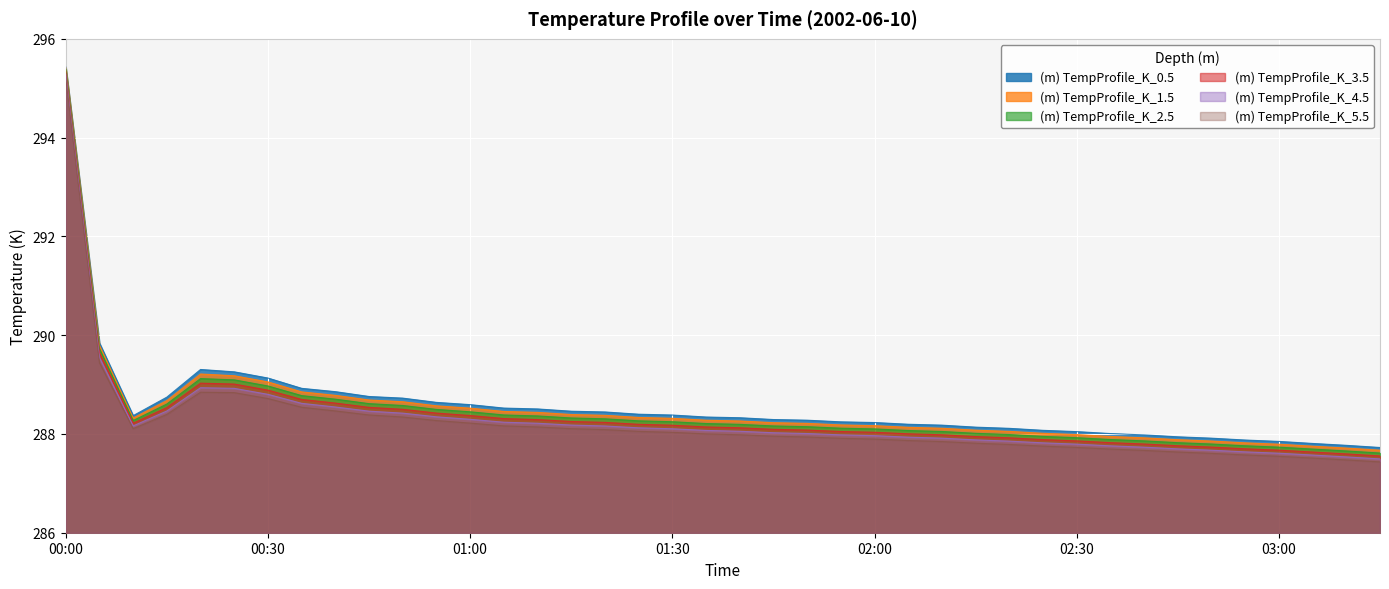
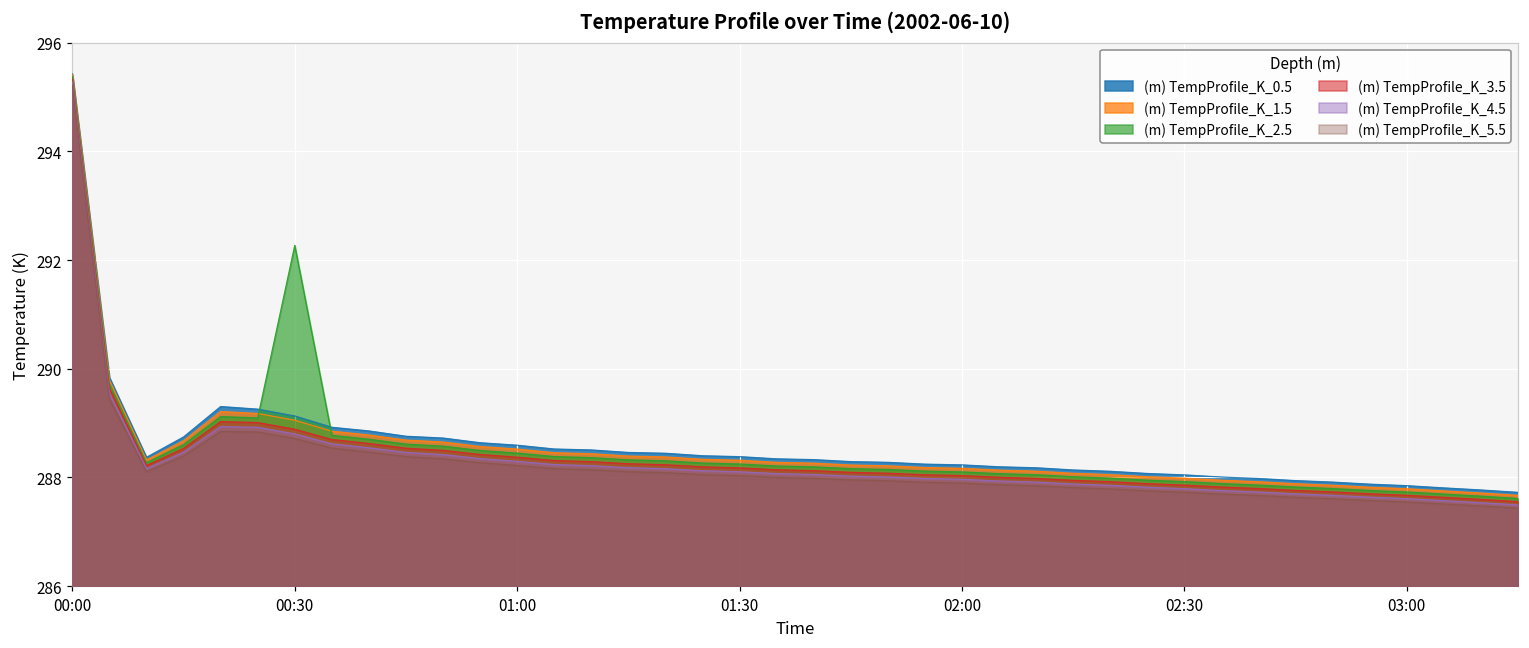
  {
    "(m) TempProfile_K_0.5": {
      "00:30": 289.1,
      "01:00": 288.6,
      "01:30": 288.4,
      "02:00": 288.2,
      "02:30": 288.0,
      "03:00": 287.8
    },
    "(m) TempProfile_K_1.5": {
      "00:30": 289.1,
      "01:00": 288.5,
      "01:30": 288.3,
      "02:00": 288.2,
      "02:30": 288.0,
      "03:00": 287.8
    },
    "(m) TempProfile_K_2.5": {
-     "00:30": 289.0,
+     "00:30": 292.3,
      "01:00": 288.4,
      "01:30": 288.2,
      "02:00": 288.1,
      "02:30": 287.9,
      "03:00": 287.7
    },
    "(m) TempProfile_K_3.5": {
      "00:30": 288.9,
      "01:00": 288.4,
      "01:30": 288.2,
      "02:00": 288.0,
      "02:30": 287.9,
      "03:00": 287.7
    }
  }
